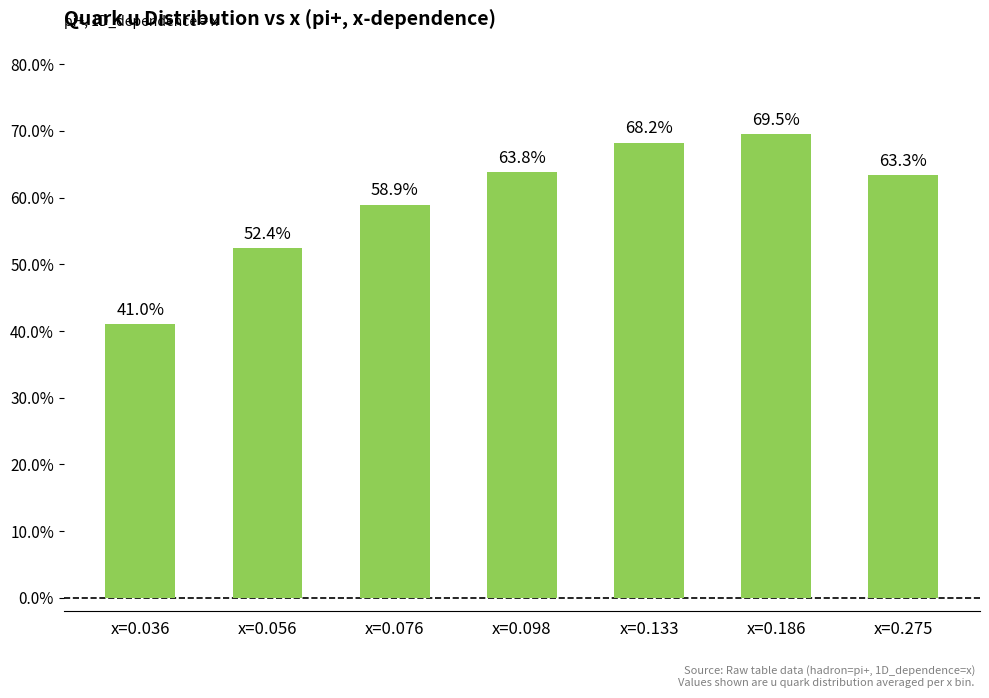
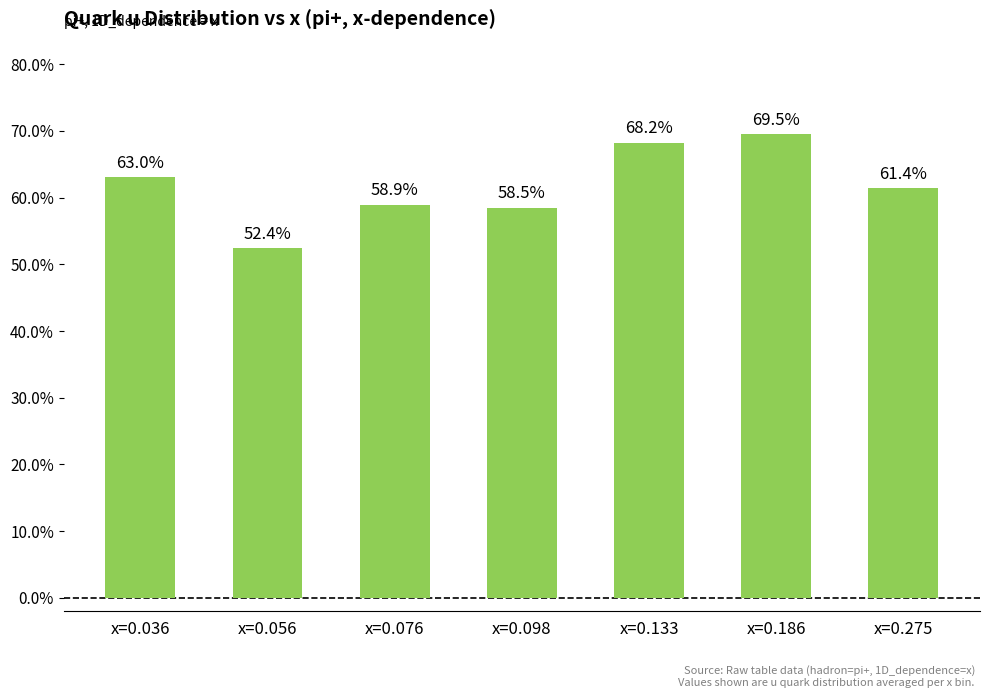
  {
-   "x=0.036": "41.0%",
+   "x=0.036": "63.0%",
    "x=0.056": "52.4%",
    "x=0.076": "58.9%",
-   "x=0.098": "63.8%",
+   "x=0.098": "58.5%",
    "x=0.133": "68.2%",
    "x=0.186": "69.5%",
-   "x=0.275": "63.3%"
+   "x=0.275": "61.4%"
  }
